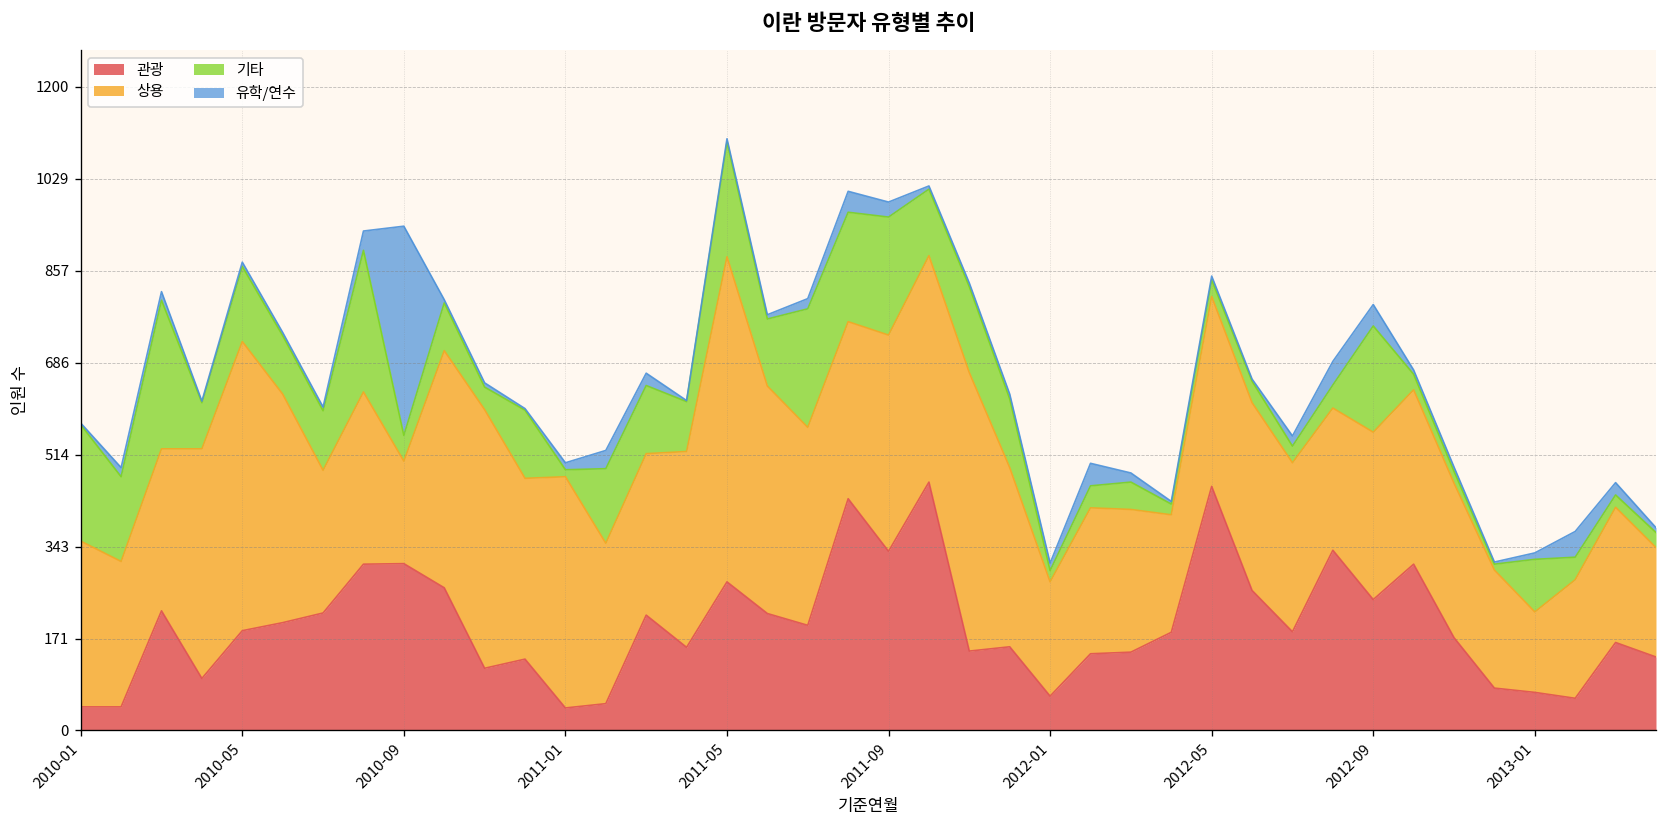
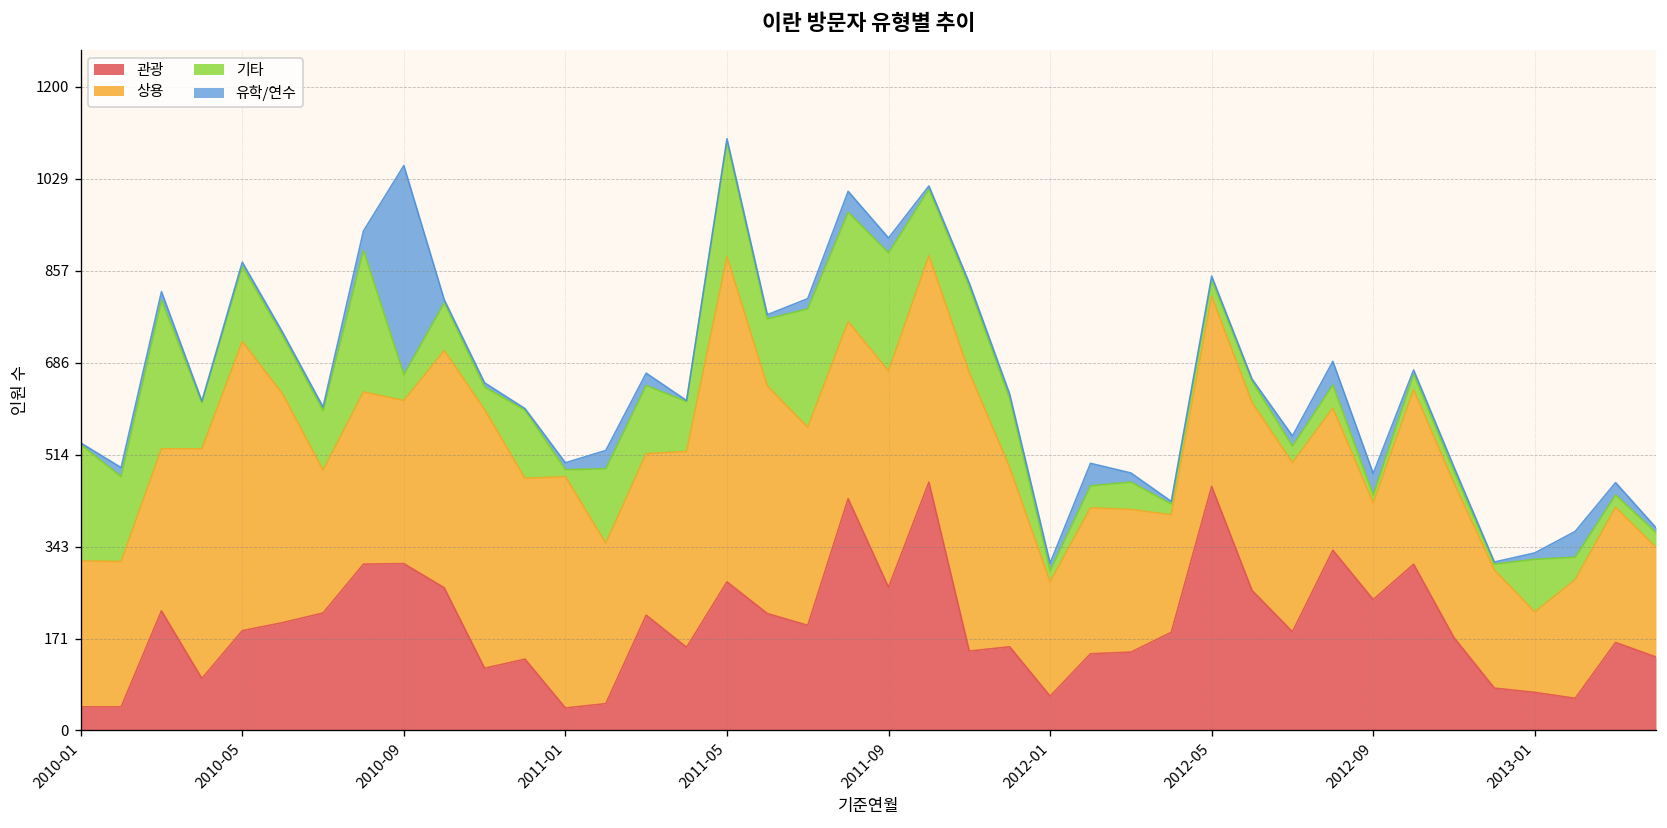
  {
    "관광": {
      "2010-01": 40,
      "2010-05": 190,
      "2010-09": 310,
      "2011-01": 40,
      "2011-05": 280,
-     "2011-09": 330,
+     "2011-09": 270,
      "2012-01": 60,
      "2012-05": 460,
      "2012-09": 240,
      "2013-01": 70
    },
    "상용": {
-     "2010-01": 310,
+     "2010-01": 270,
      "2010-05": 540,
-     "2010-09": 190,
+     "2010-09": 300,
      "2011-01": 430,
      "2011-05": 610,
      "2011-09": 400,
      "2012-01": 210,
      "2012-05": 350,
-     "2012-09": 310,
+     "2012-09": 180,
      "2013-01": 150
    },
    "기타": {
      "2010-05": 140,
      "2010-09": 50,
      "2011-01": 10,
      "2011-05": 210,
      "2011-09": 220,
      "2012-01": 20,
      "2012-05": 30,
-     "2012-09": 200,
+     "2012-09": 20,
      "2013-01": 100
    },
    "유학/연수": {
      "2010-05": 10,
      "2010-09": 390,
      "2011-01": 10,
      "2011-05": 10,
      "2011-09": 30,
      "2012-01": 10,
      "2012-05": 10,
      "2012-09": 40,
      "2013-01": 10
    }
  }
